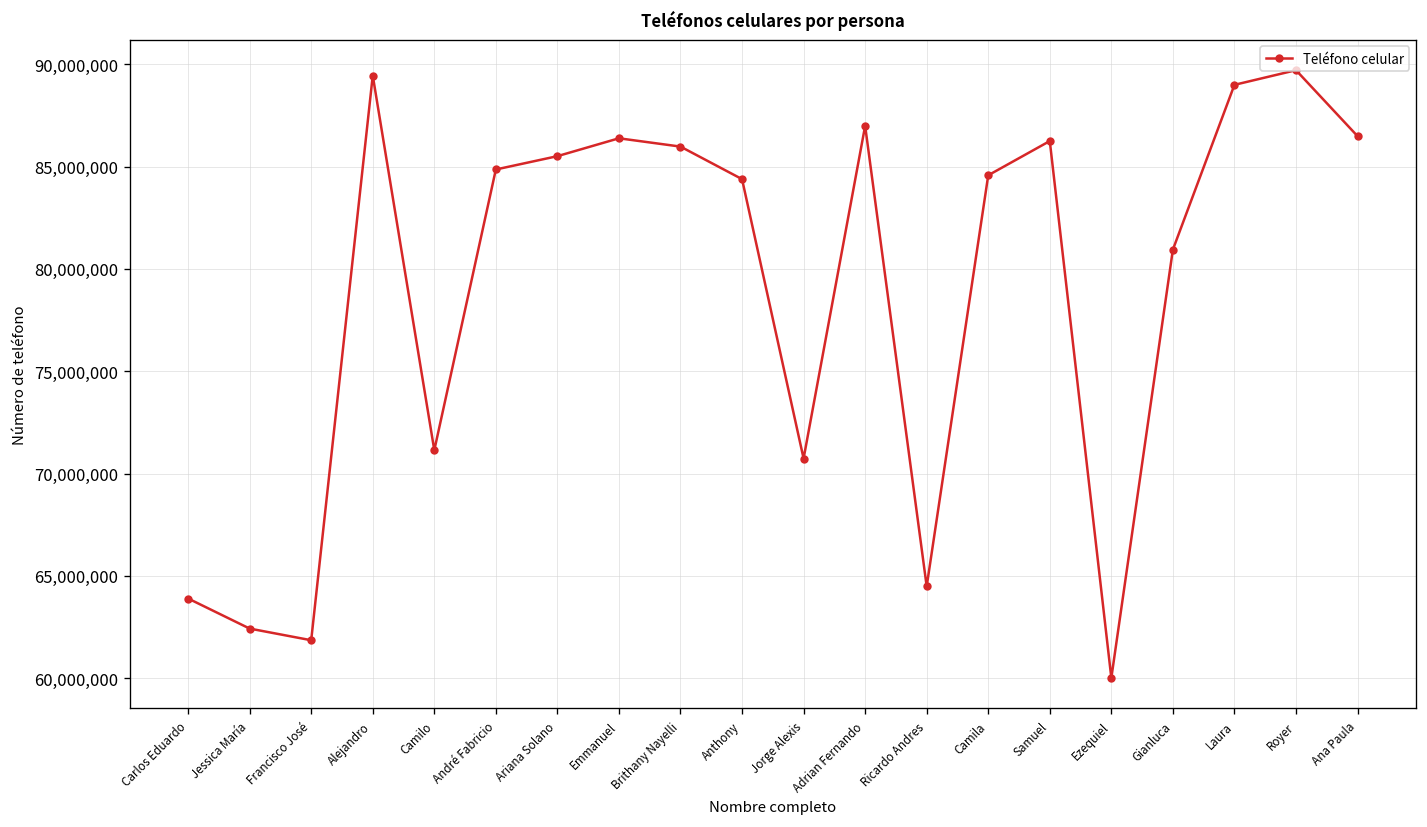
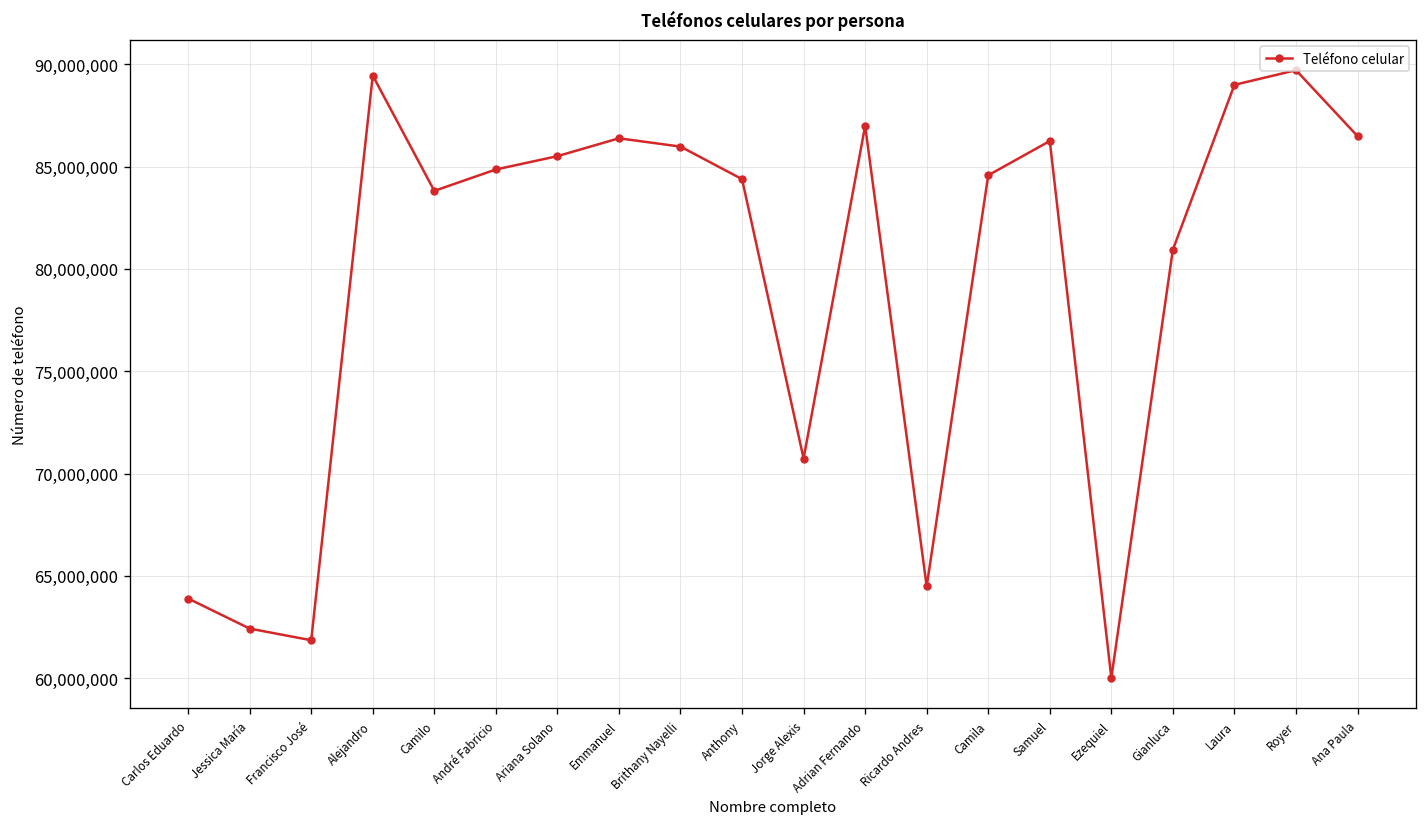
  {
    "Carlos Eduardo": "63,900,000",
    "Jessica María": "62,400,000",
    "Francisco José": "61,900,000",
    "Alejandro": "89,400,000",
-   "Camilo": "71,100,000",
+   "Camilo": "83,800,000",
    "André Fabricio": "84,900,000",
    "Ariana Solano": "85,500,000",
    "Emmanuel": "86,400,000",
    "Brithany Nayelli": "86,000,000",
    "Anthony": "84,400,000",
    "Jorge Alexis": "70,700,000",
    "Adrian Fernando": "87,000,000",
    "Ricardo Andres": "64,500,000",
    "Camila": "84,600,000",
    "Samuel": "86,300,000",
    "Ezequiel": "60,000,000",
    "Gianluca": "80,900,000",
    "Laura": "89,000,000",
    "Royer": "89,700,000",
    "Ana Paula": "86,500,000"
  }
